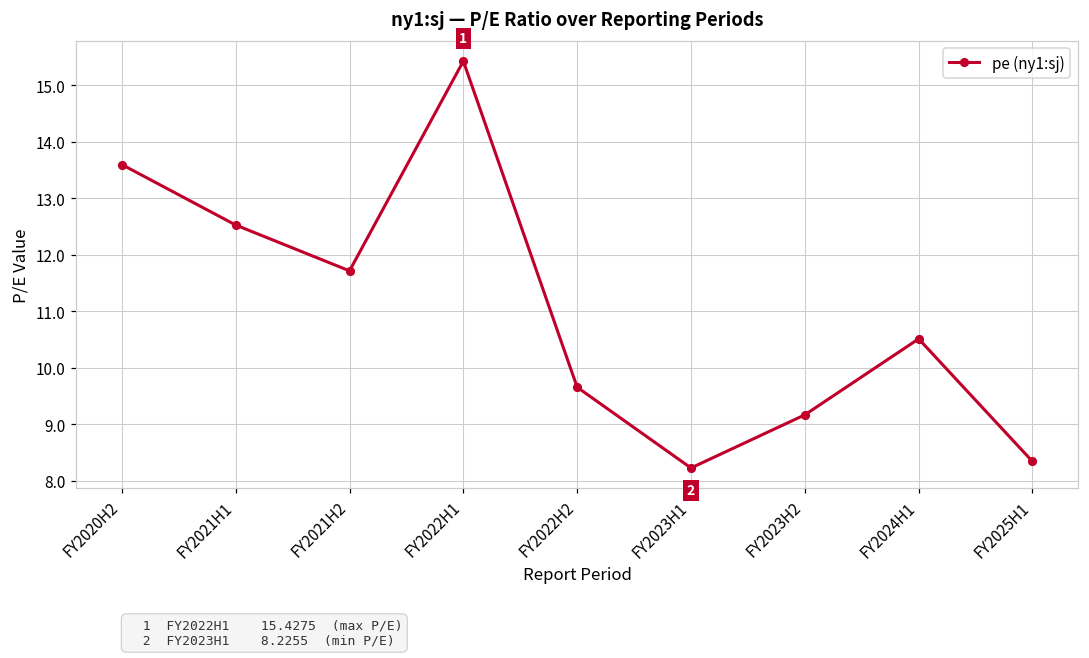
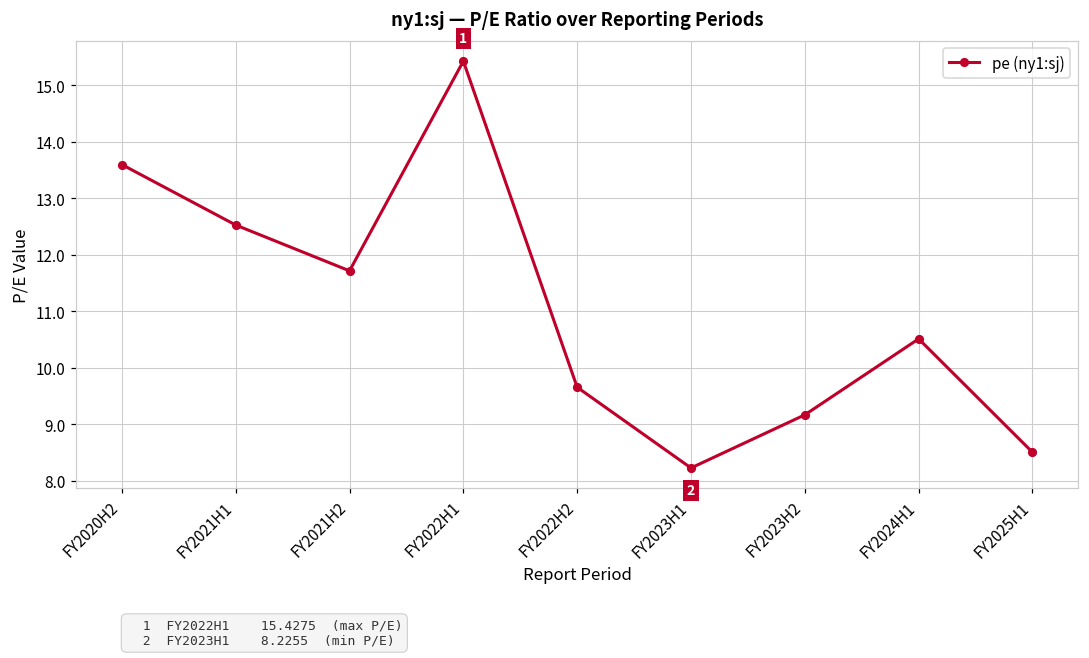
  {
    "FY2020H2": 13.6,
    "FY2021H1": 12.5,
    "FY2021H2": 11.7,
    "FY2022H2": 9.7,
    "FY2023H2": 9.2,
    "FY2024H1": 10.5,
-   "FY2025H1": 8.3
+   "FY2025H1": 8.5
  }
